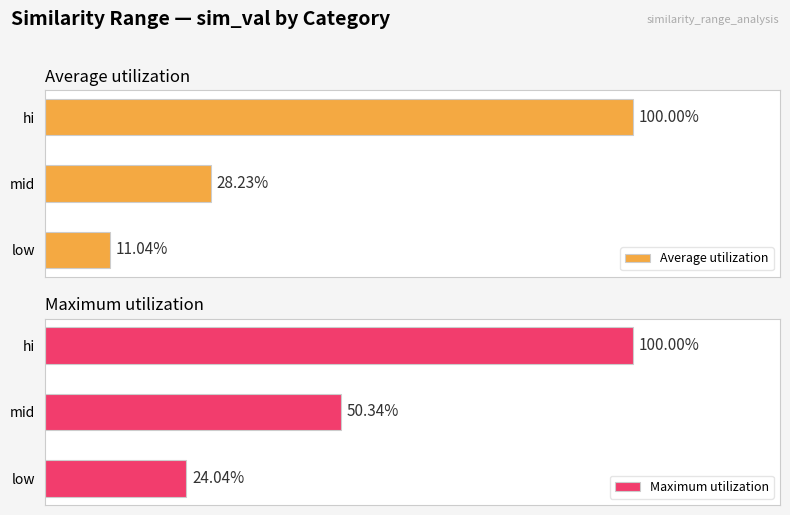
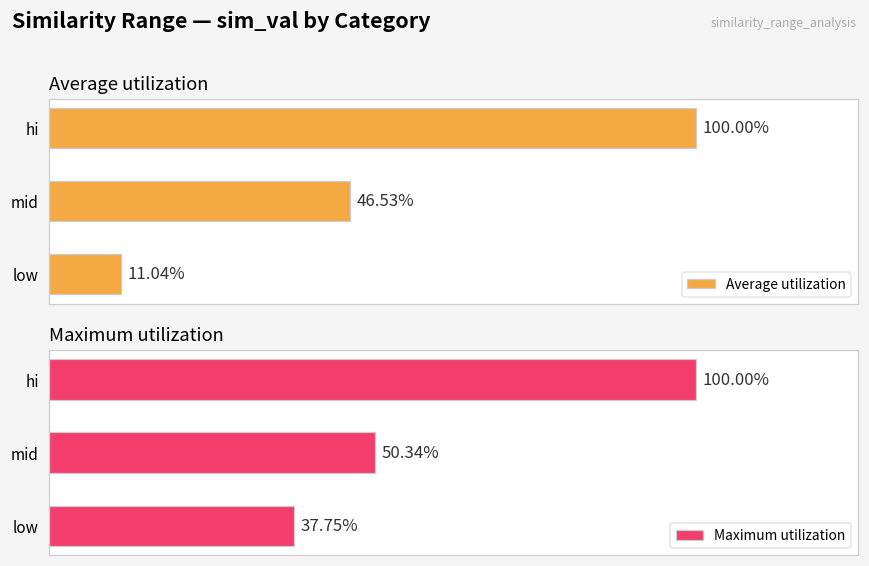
  {
    "Average utilization": {
      "hi": "100.00%",
-     "mid": "28.23%",
+     "mid": "46.53%",
      "low": "11.04%"
    },
    "Maximum utilization": {
      "hi": "100.00%",
      "mid": "50.34%",
-     "low": "24.04%"
+     "low": "37.75%"
    }
  }
